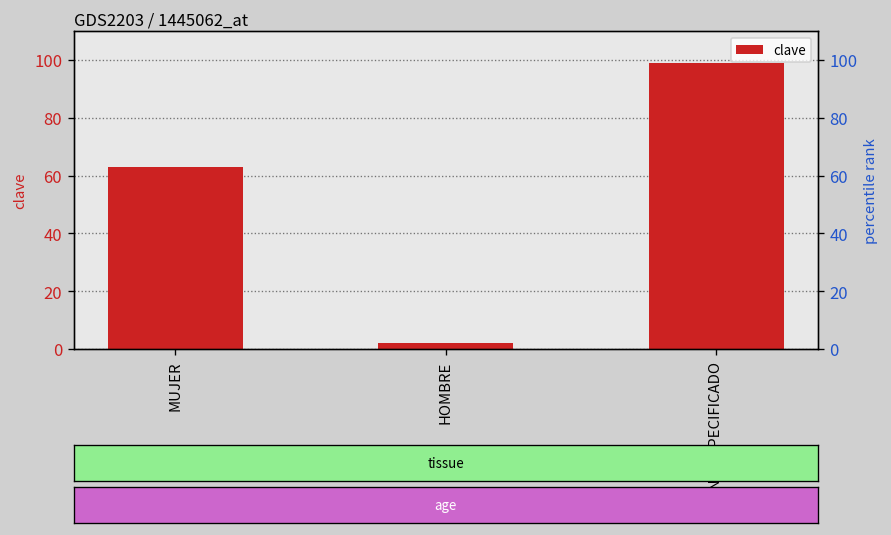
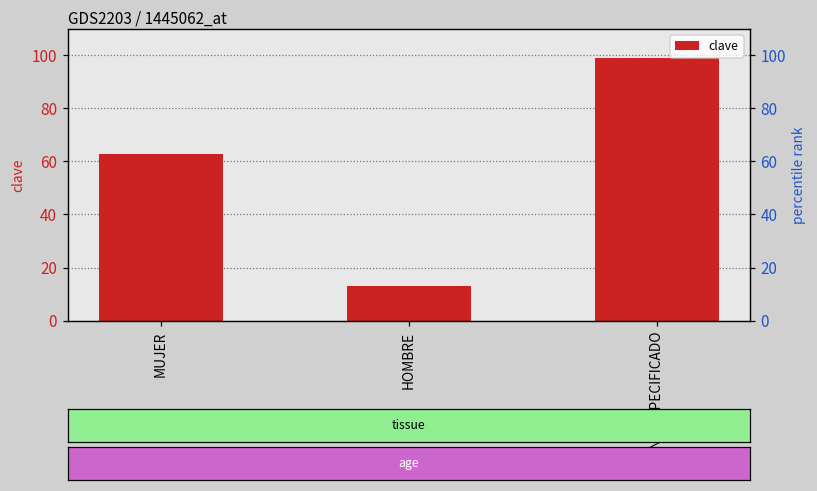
  {
    "MUJER": 63,
-   "HOMBRE": 2
+   "HOMBRE": 13
  }
